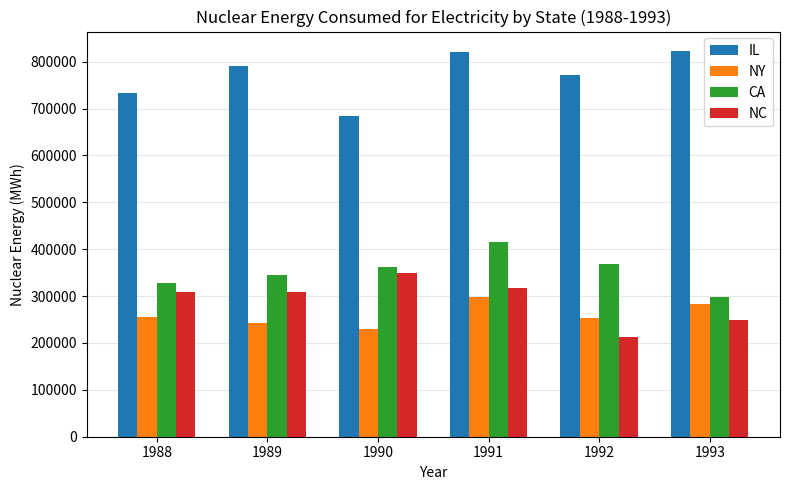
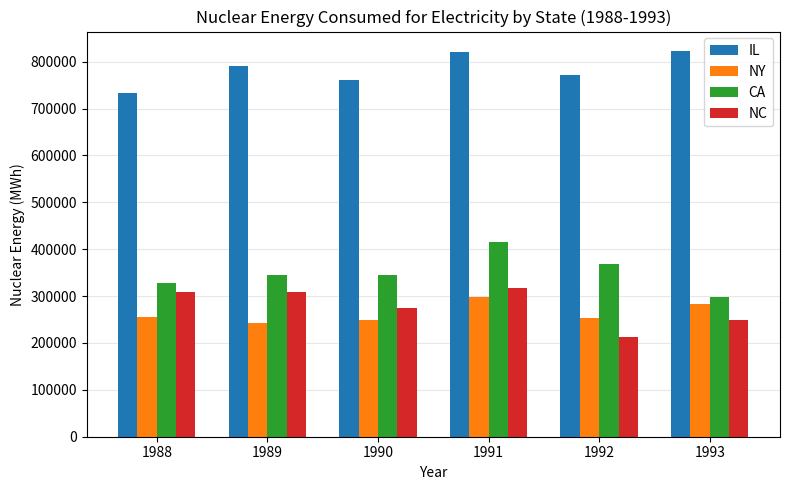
  {
    "IL": {
      "1988": 730000,
      "1989": 790000,
-     "1990": 680000,
+     "1990": 760000,
      "1991": 820000,
      "1992": 770000,
      "1993": 820000
    },
    "NY": {
      "1988": 260000,
      "1989": 240000,
-     "1990": 230000,
+     "1990": 250000,
      "1991": 300000,
      "1992": 250000,
      "1993": 280000
    },
    "CA": {
      "1988": 330000,
      "1989": 340000,
-     "1990": 360000,
+     "1990": 350000,
      "1991": 420000,
      "1992": 370000,
      "1993": 300000
    },
    "NC": {
      "1988": 310000,
      "1989": 310000,
-     "1990": 350000,
+     "1990": 270000,
      "1991": 320000,
      "1992": 210000,
      "1993": 250000
    }
  }
